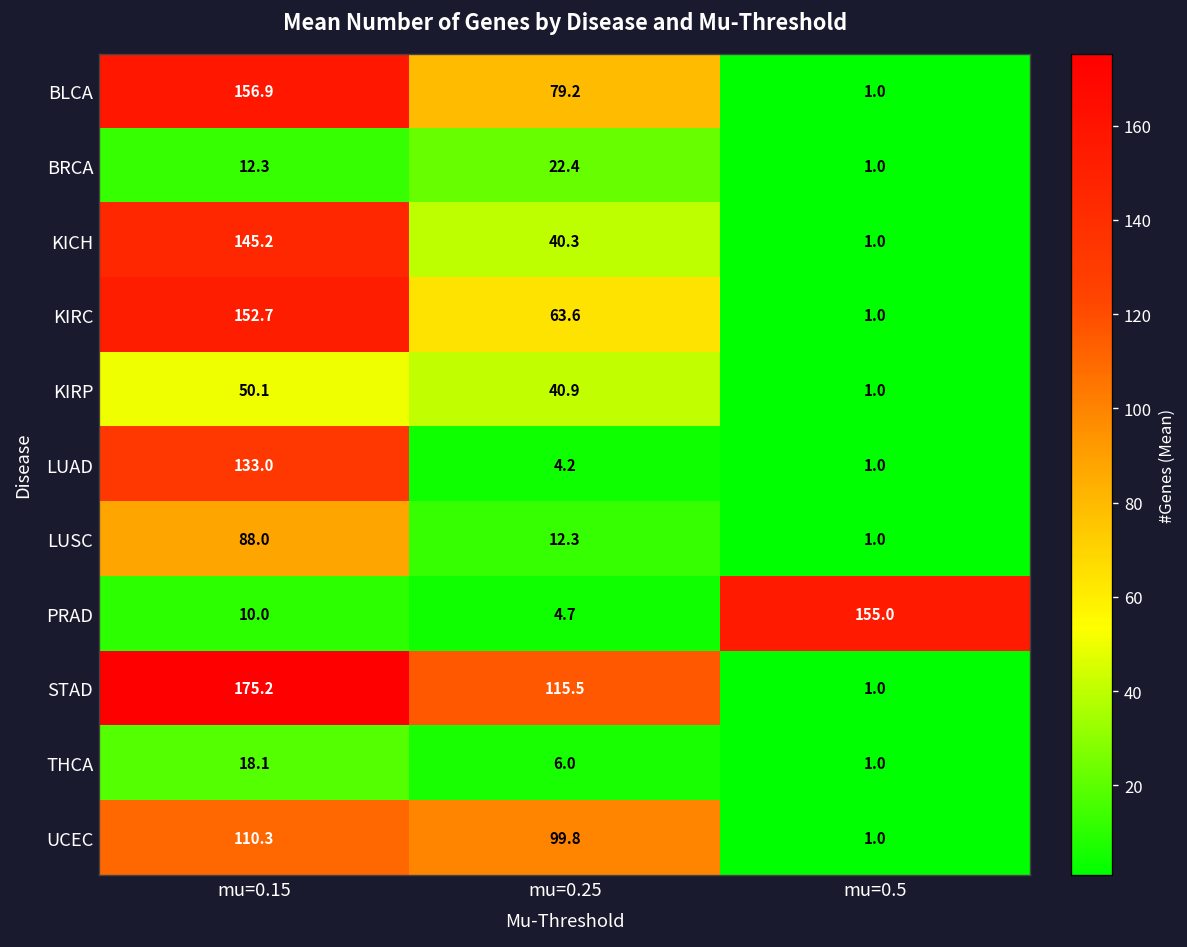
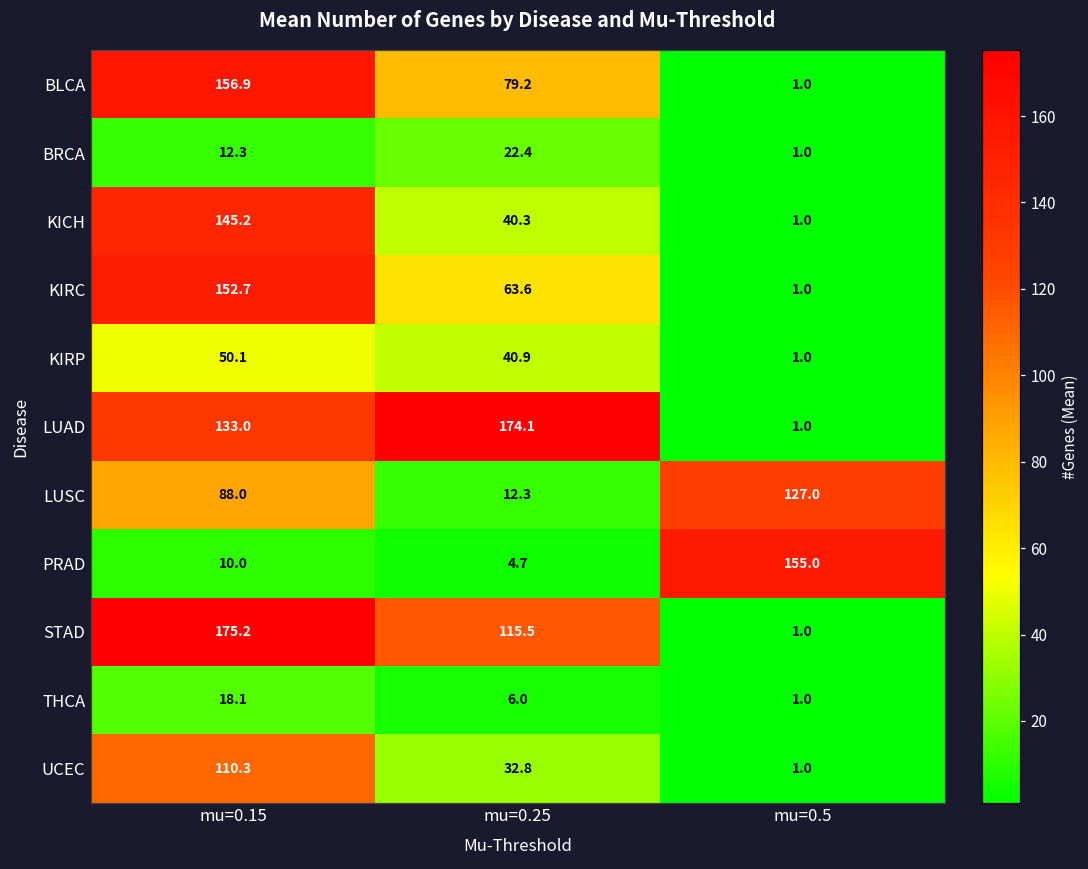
  {
    "BLCA": {
      "mu=0.15": 156.9,
      "mu=0.25": 79.2,
      "mu=0.5": 1.0
    },
    "BRCA": {
      "mu=0.15": 12.3,
      "mu=0.25": 22.4,
      "mu=0.5": 1.0
    },
    "KICH": {
      "mu=0.15": 145.2,
      "mu=0.25": 40.3,
      "mu=0.5": 1.0
    },
    "KIRC": {
      "mu=0.15": 152.7,
      "mu=0.25": 63.6,
      "mu=0.5": 1.0
    },
    "KIRP": {
      "mu=0.15": 50.1,
      "mu=0.25": 40.9,
      "mu=0.5": 1.0
    },
    "LUAD": {
      "mu=0.15": 133.0,
-     "mu=0.25": 4.2,
+     "mu=0.25": 174.1,
      "mu=0.5": 1.0
    },
    "LUSC": {
      "mu=0.15": 88.0,
      "mu=0.25": 12.3,
-     "mu=0.5": 1.0
+     "mu=0.5": 127.0
    },
    "PRAD": {
      "mu=0.15": 10.0,
      "mu=0.25": 4.7,
      "mu=0.5": 155.0
    },
    "STAD": {
      "mu=0.15": 175.2,
      "mu=0.25": 115.5,
      "mu=0.5": 1.0
    },
    "THCA": {
      "mu=0.15": 18.1,
      "mu=0.25": 6.0,
      "mu=0.5": 1.0
    },
    "UCEC": {
      "mu=0.15": 110.3,
-     "mu=0.25": 99.8,
+     "mu=0.25": 32.8,
      "mu=0.5": 1.0
    }
  }
